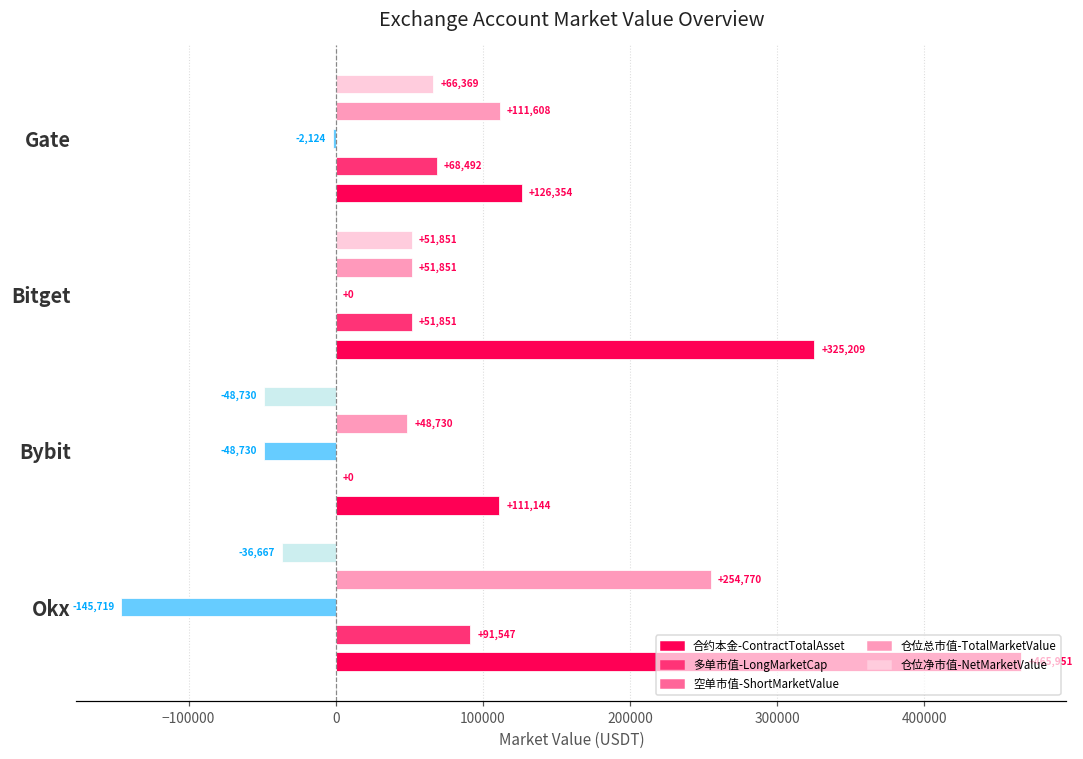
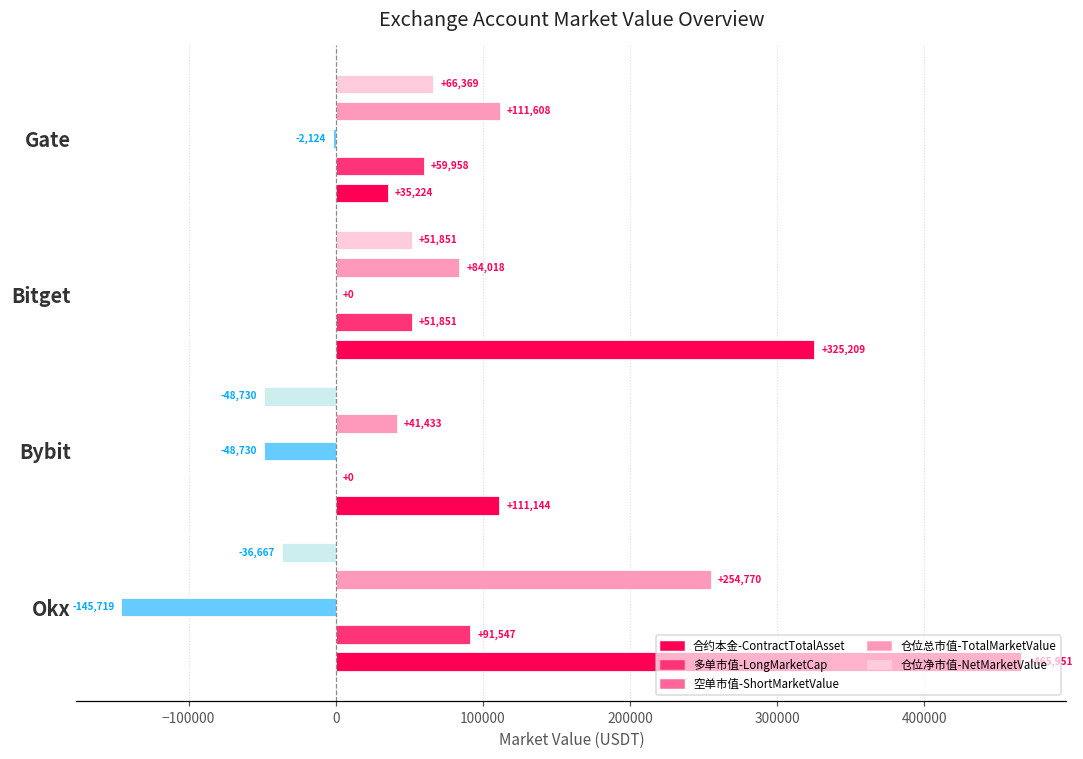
  {
    "合约本金-ContractTotalAsset": {
-     "Gate": "+126,354",
+     "Gate": "+35,224",
      "Bitget": "+325,209",
      "Bybit": "+111,144"
    },
    "多单市值-LongMarketCap": {
-     "Gate": "+68,492",
+     "Gate": "+59,958",
      "Bitget": "+51,851",
      "Bybit": "+0",
      "Okx": "+91,547"
    },
    "仓位总市值-TotalMarketValue": {
      "Gate": "+111,608",
-     "Bitget": "+51,851",
-     "Bybit": "+48,730",
+     "Bitget": "+84,018",
+     "Bybit": "+41,433",
      "Okx": "+254,770"
    }
  }
